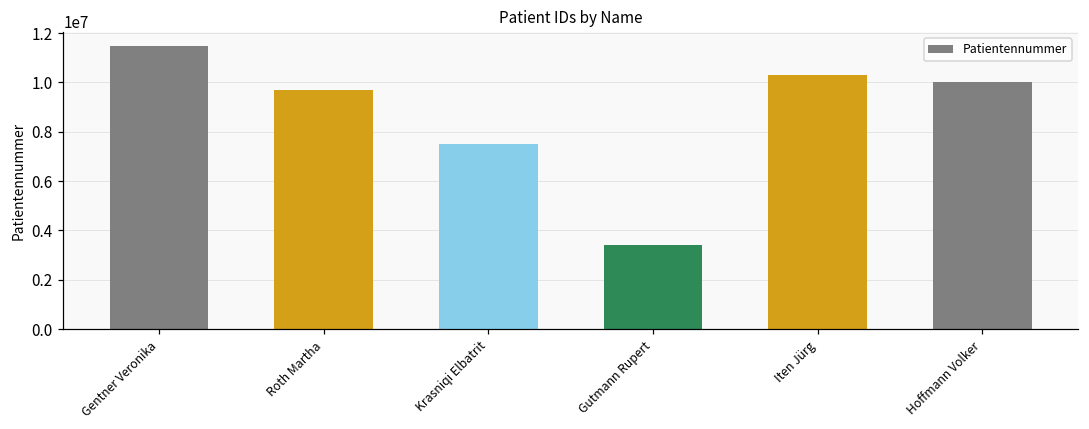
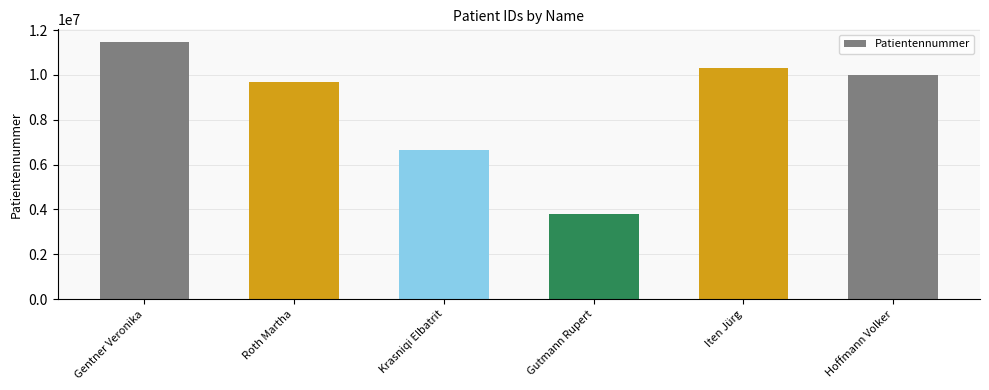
  {
    "Gentner Veronika": 11500000,
    "Roth Martha": 9700000,
-   "Krasniqi Elbatrit": 7500000,
-   "Gutmann Rupert": 3400000,
+   "Krasniqi Elbatrit": 6600000,
+   "Gutmann Rupert": 3800000,
    "Iten Jürg": 10300000,
    "Hoffmann Volker": 10000000
  }
